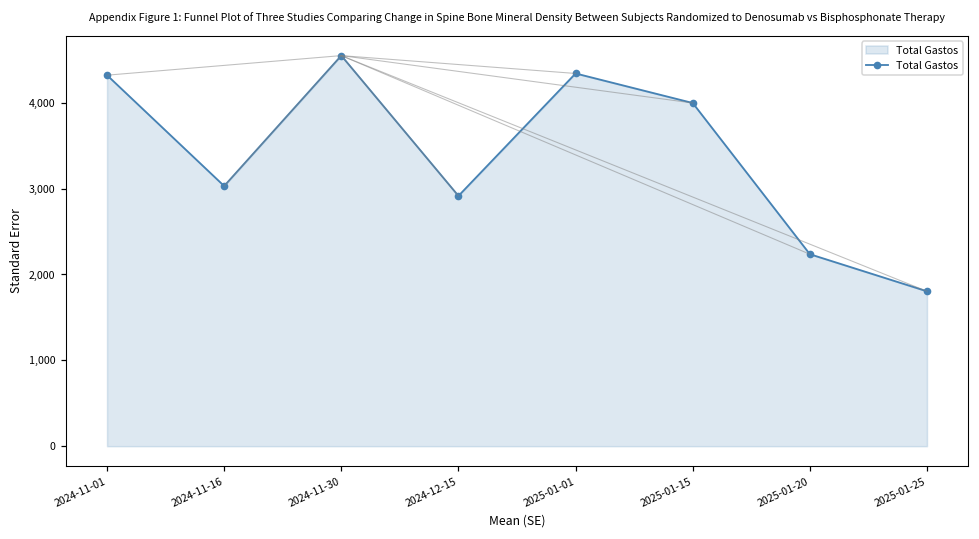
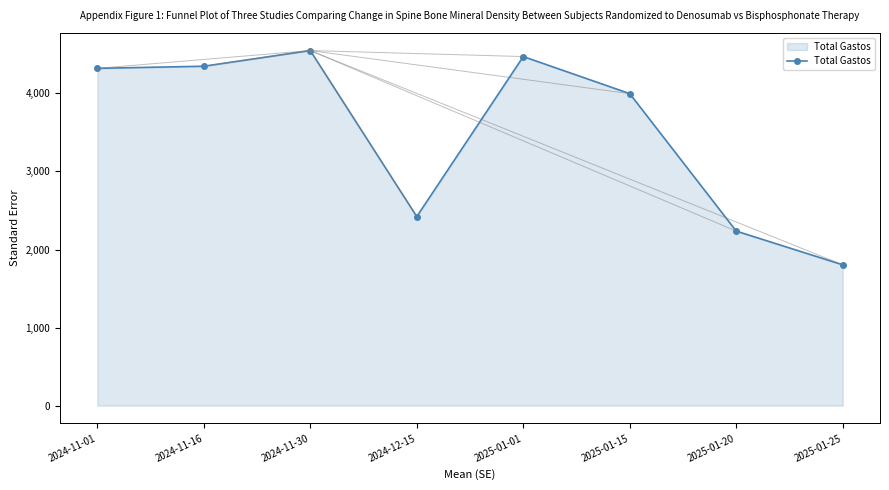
  {
    "Total Gastos": {
-     "2024-11-16": "3,000",
-     "2024-12-15": "2,900",
-     "2025-01-01": "4,300"
+     "2024-11-16": "4,300",
+     "2024-12-15": "2,400",
+     "2025-01-01": "4,500"
    }
  }
